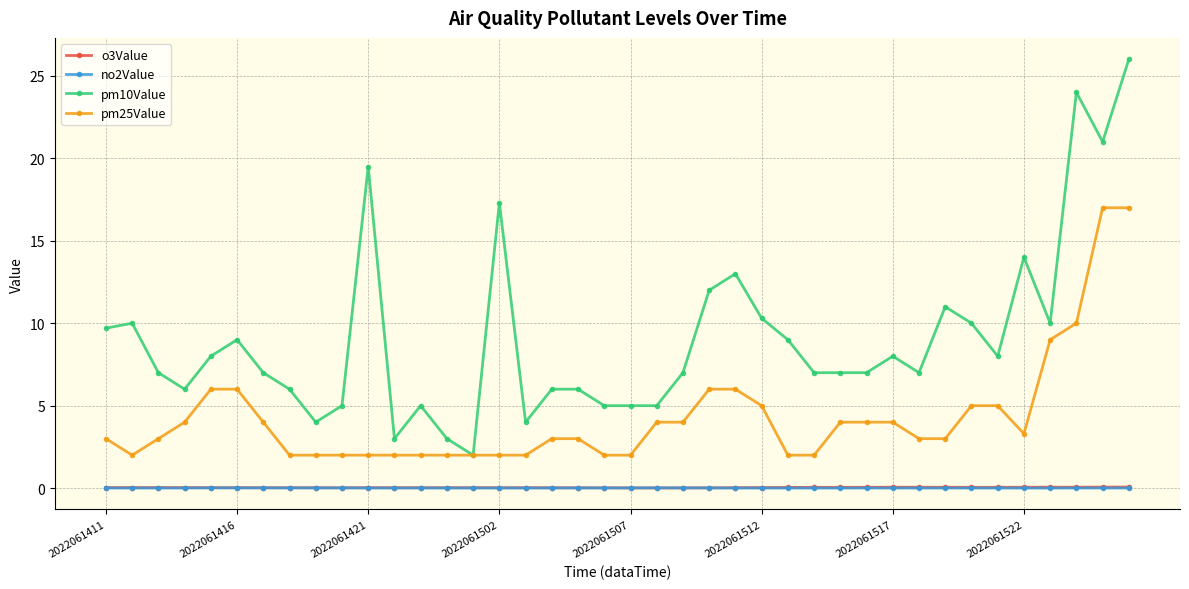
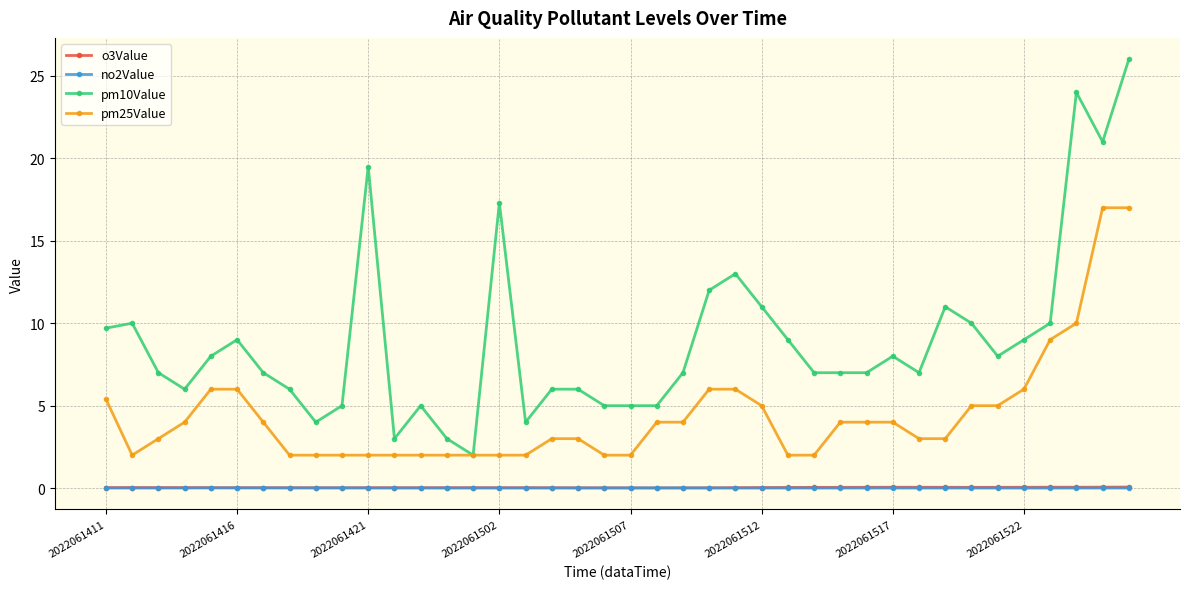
  {
    "pm10Value": {
      "2022061411": 9.7,
      "2022061416": 9.0,
      "2022061421": 19.5,
      "2022061502": 17.3,
      "2022061507": 5.0,
-     "2022061512": 10.3,
+     "2022061512": 11.0,
      "2022061517": 8.0,
-     "2022061522": 14
+     "2022061522": 9
    },
    "pm25Value": {
-     "2022061411": 3.0,
+     "2022061411": 5.4,
      "2022061416": 6.0,
      "2022061421": 2.0,
      "2022061502": 2.0,
      "2022061507": 2.0,
      "2022061512": 5.0,
      "2022061517": 4.0,
-     "2022061522": 3.3
+     "2022061522": 6.0
    }
  }
